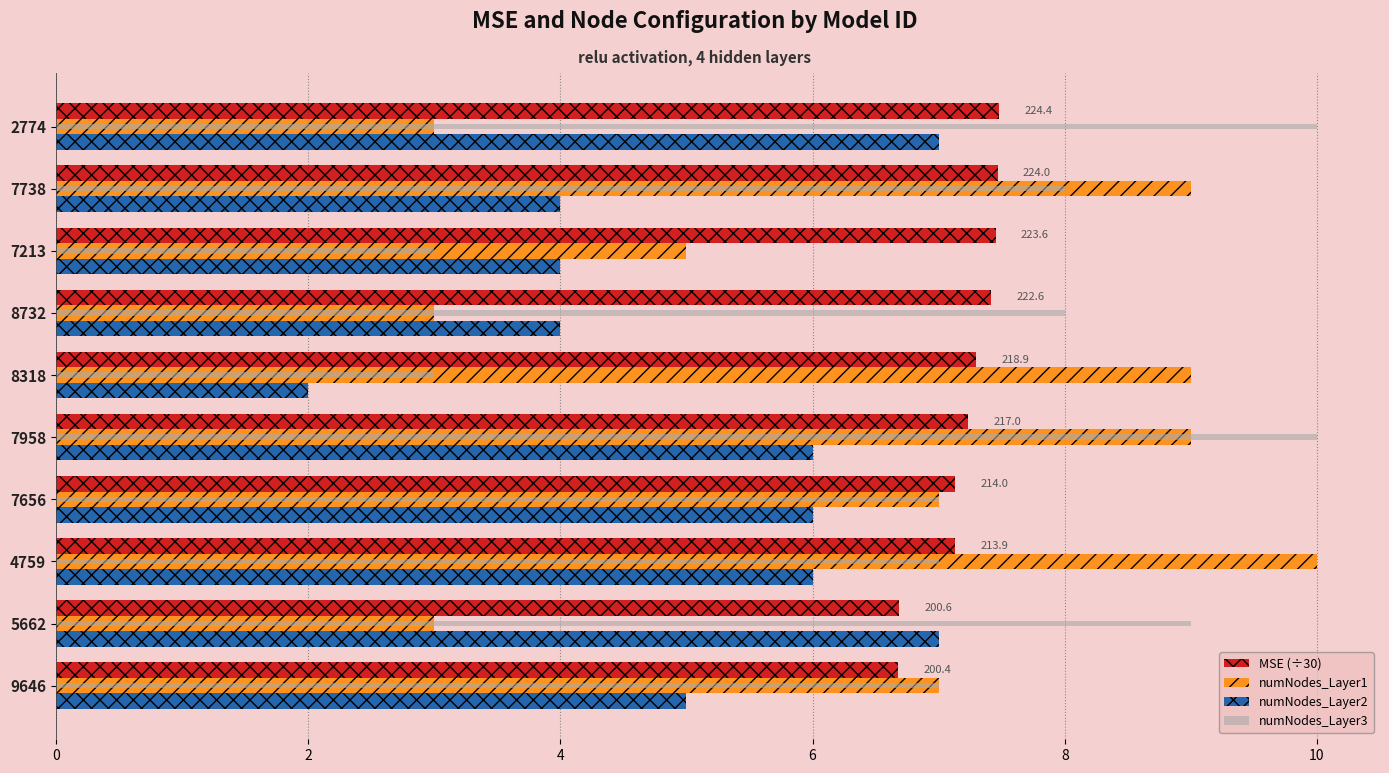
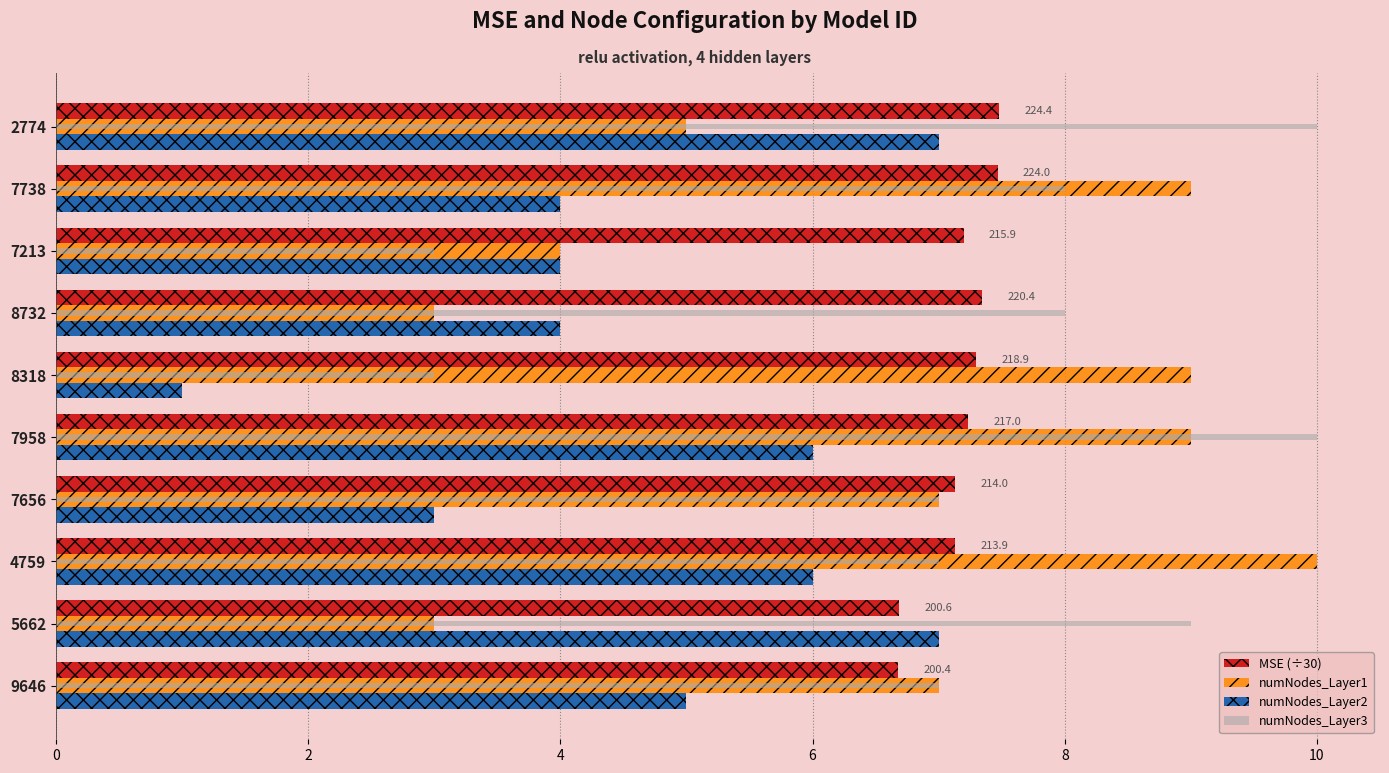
  {
    "MSE (÷30)": {
-     "7213": 223.6,
-     "8732": 222.6
+     "7213": 215.9,
+     "8732": 220.4
    },
    "numNodes_Layer1": {
-     "2774": 3,
+     "2774": 5,
      "7738": 9,
-     "7213": 5,
+     "7213": 4,
      "8318": 9,
      "7656": 7,
      "4759": 10
    },
    "numNodes_Layer2": {
      "2774": 7,
      "7738": 4,
      "7213": 4,
      "8732": 4,
-     "8318": 2,
+     "8318": 1,
      "7958": 6,
-     "7656": 6,
+     "7656": 3,
      "4759": 6,
      "5662": 7,
      "9646": 5
    },
    "numNodes_Layer3": {
      "2774": 10,
      "7958": 10,
      "7656": 7,
      "5662": 9
    }
  }
